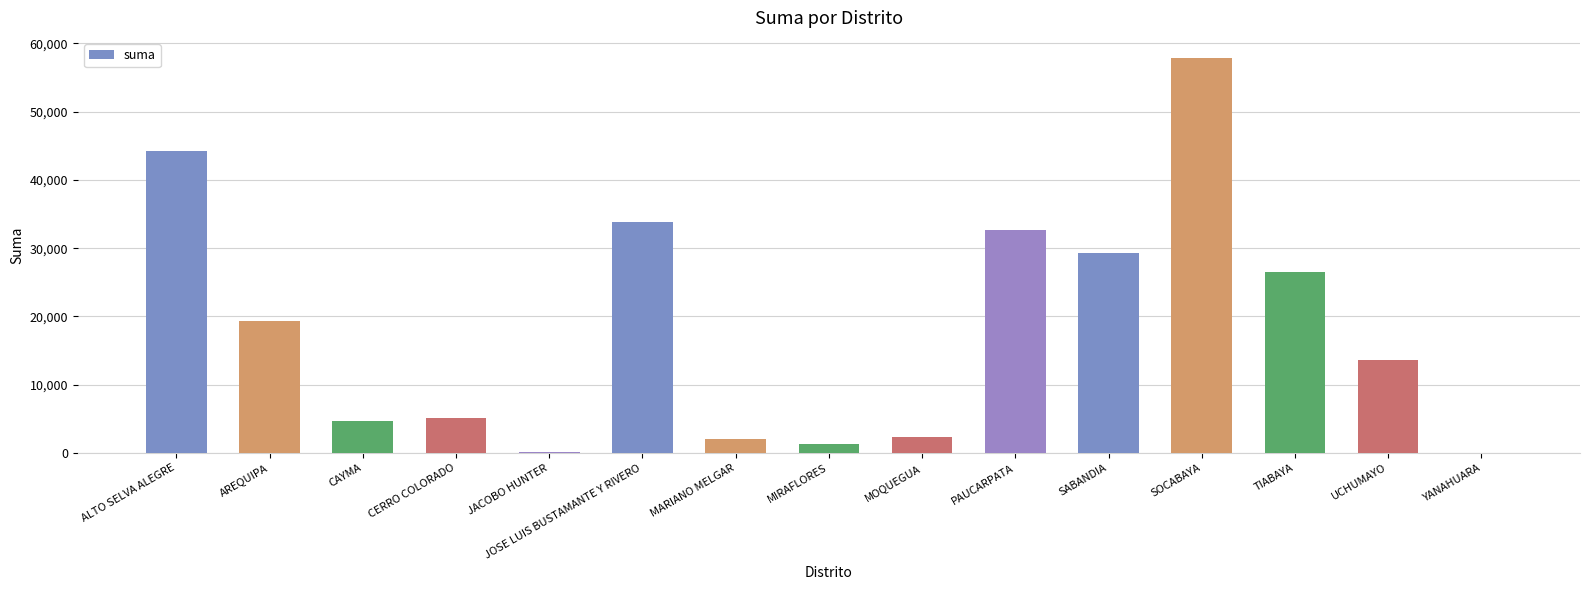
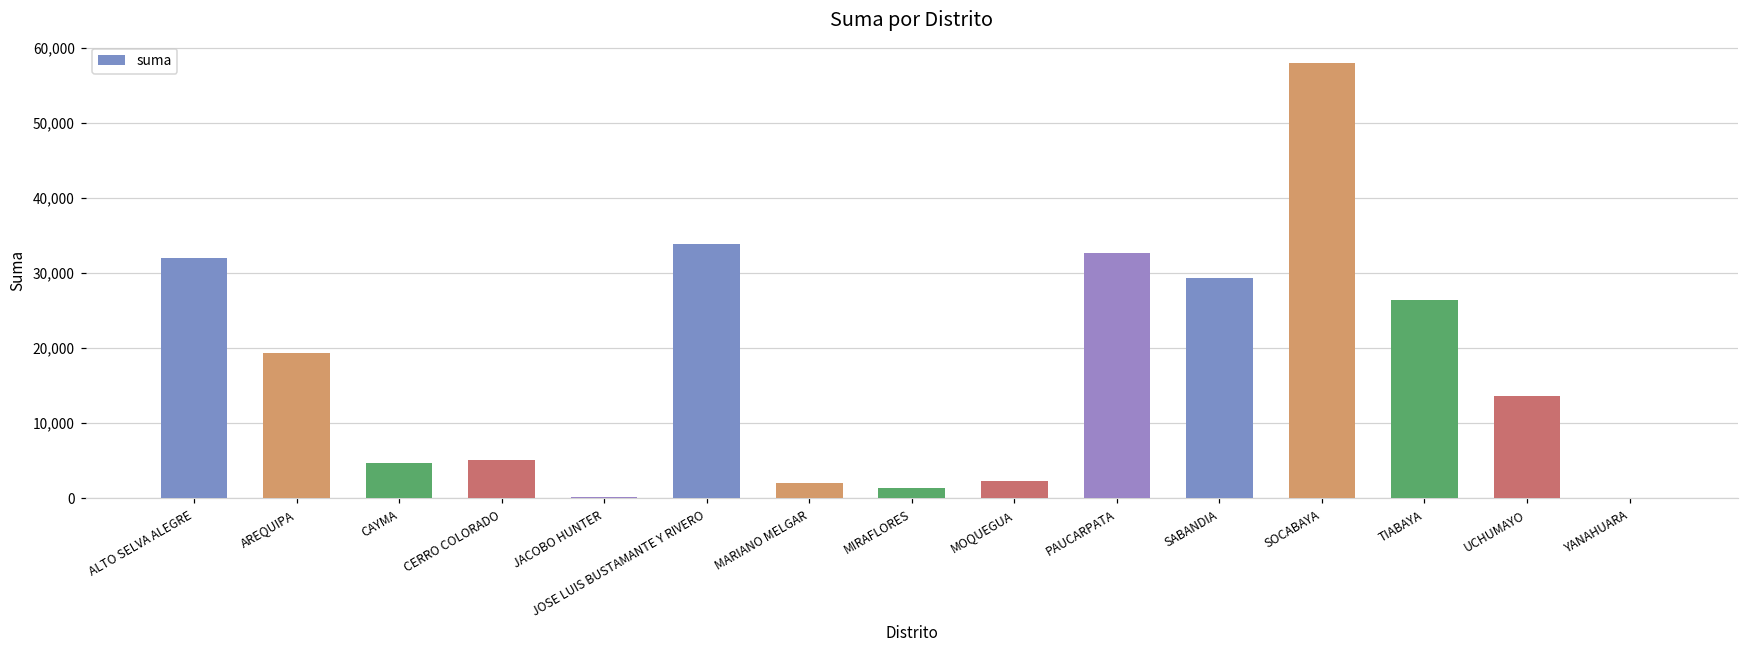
  {
-   "ALTO SELVA ALEGRE": "44,000",
+   "ALTO SELVA ALEGRE": "32,000",
    "AREQUIPA": "19,000",
    "CAYMA": "5,000",
    "CERRO COLORADO": "5,000",
    "JOSE LUIS BUSTAMANTE Y RIVERO": "34,000",
    "MARIANO MELGAR": "2,000",
    "MIRAFLORES": "1,000",
    "MOQUEGUA": "2,000",
    "PAUCARPATA": "33,000",
    "SABANDIA": "29,000",
    "SOCABAYA": "58,000",
    "TIABAYA": "26,000",
    "UCHUMAYO": "14,000"
  }
